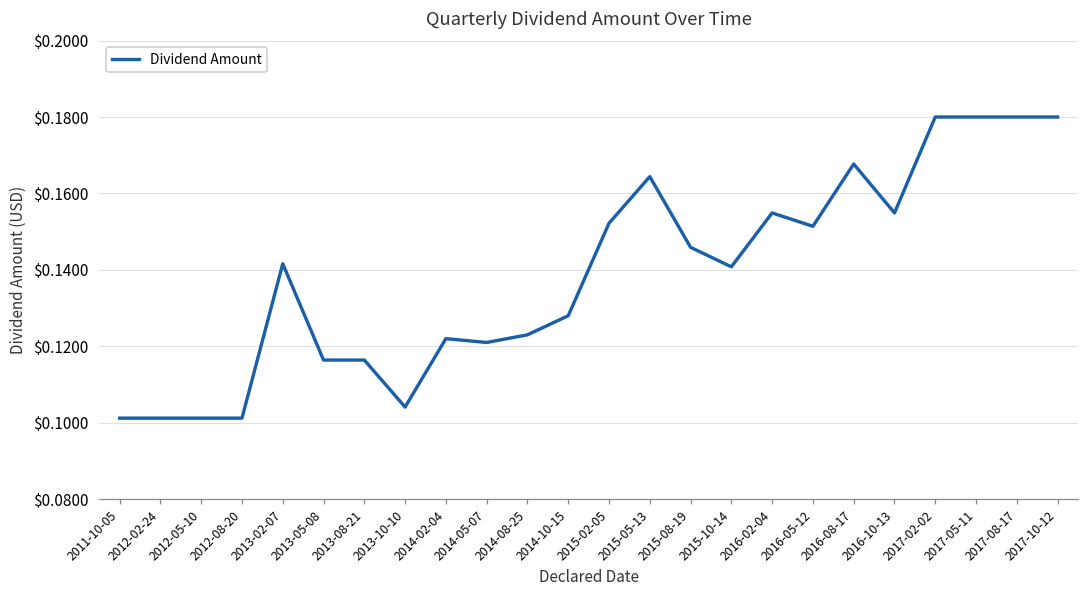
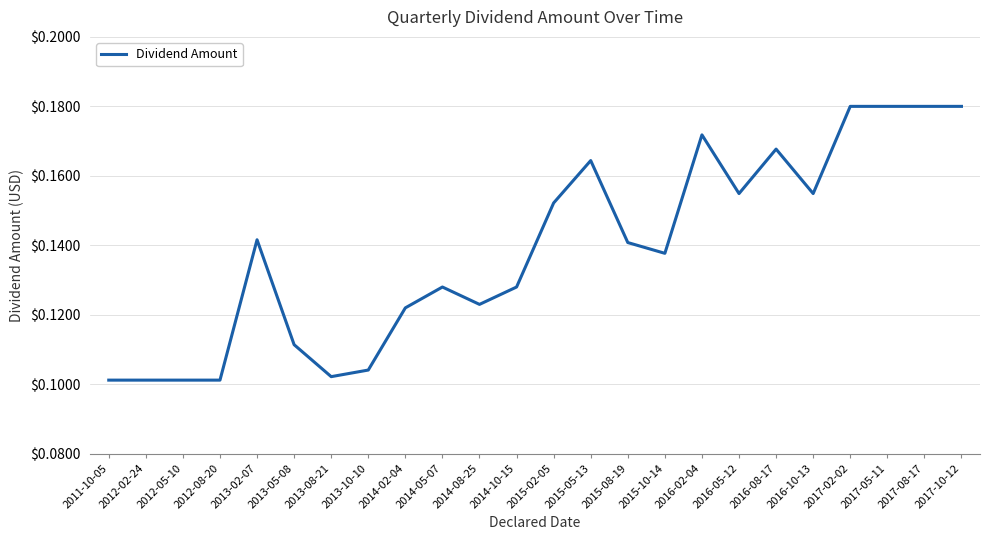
  {
    "2011-10-05": "$0.101",
    "2012-02-24": "$0.101",
    "2012-05-10": "$0.101",
    "2012-08-20": "$0.101",
    "2013-02-07": "$0.142",
-   "2013-05-08": "$0.116",
-   "2013-08-21": "$0.116",
+   "2013-05-08": "$0.111",
+   "2013-08-21": "$0.102",
    "2013-10-10": "$0.104",
    "2014-02-04": "$0.122",
-   "2014-05-07": "$0.121",
+   "2014-05-07": "$0.128",
    "2014-08-25": "$0.123",
    "2014-10-15": "$0.128",
    "2015-02-05": "$0.152",
    "2015-05-13": "$0.164",
-   "2015-08-19": "$0.146",
-   "2015-10-14": "$0.141",
-   "2016-02-04": "$0.155",
-   "2016-05-12": "$0.151",
+   "2015-08-19": "$0.141",
+   "2015-10-14": "$0.138",
+   "2016-02-04": "$0.172",
+   "2016-05-12": "$0.155",
    "2016-08-17": "$0.168",
    "2016-10-13": "$0.155",
    "2017-02-02": "$0.180",
    "2017-05-11": "$0.180",
    "2017-08-17": "$0.180",
    "2017-10-12": "$0.180"
  }
